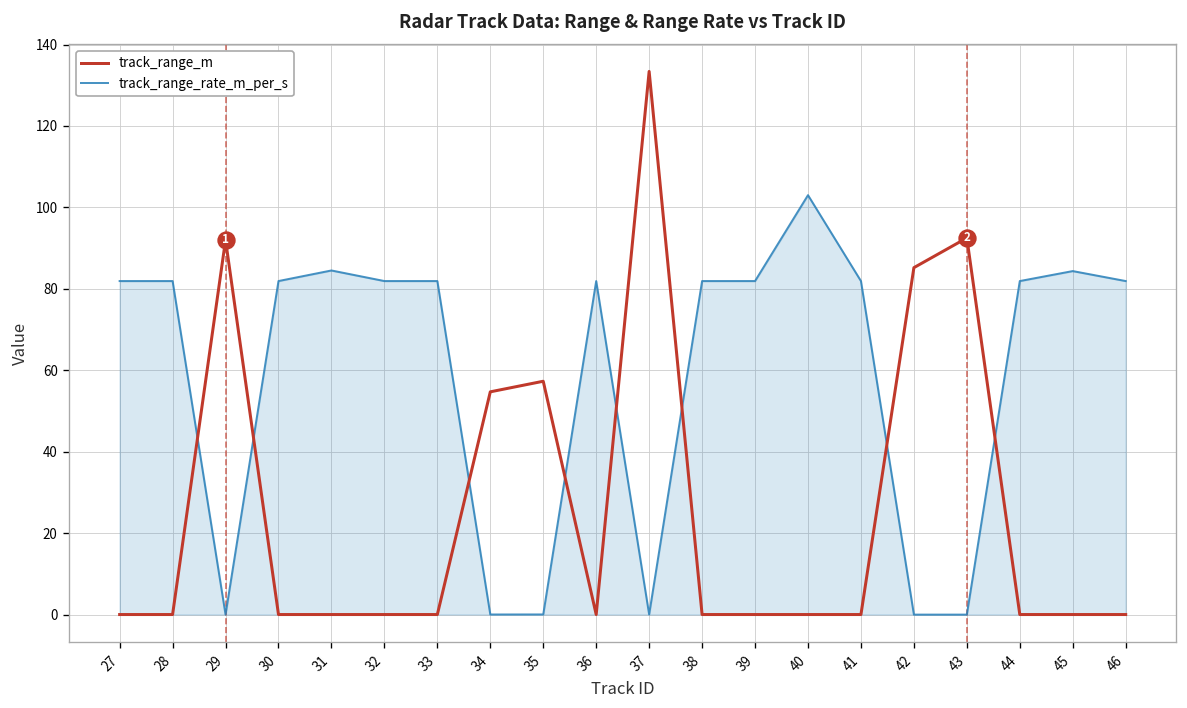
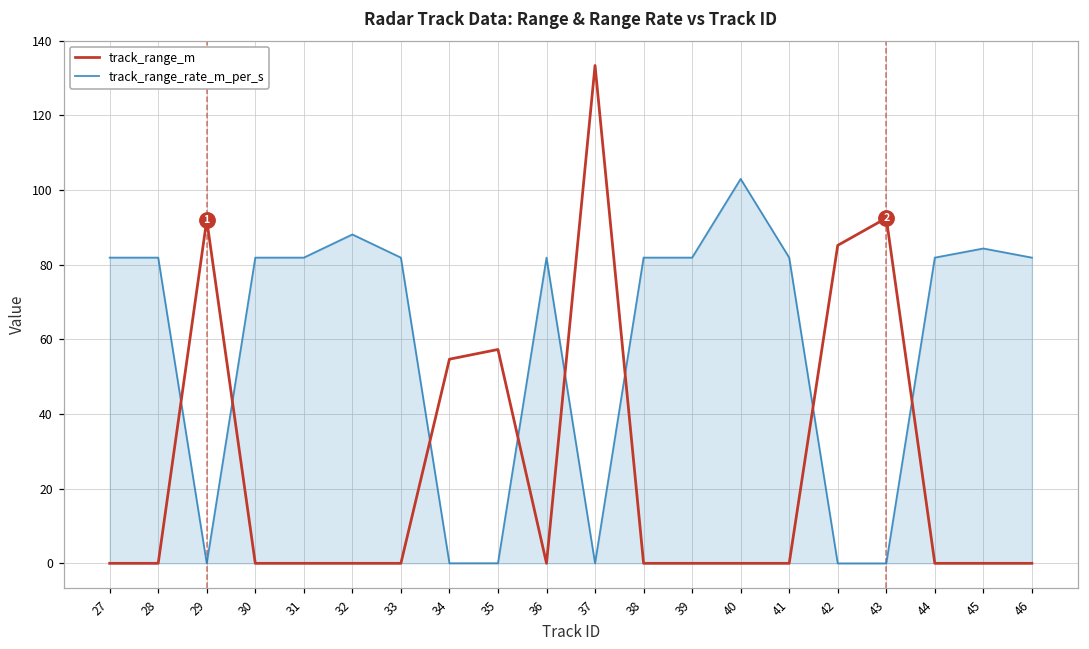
  {
    "track_range_rate_m_per_s": {
      "27": 82,
      "28": 82,
      "29": 0,
      "30": 82,
-     "31": 85,
-     "32": 82,
+     "31": 82,
+     "32": 88,
      "33": 82,
      "34": 0,
      "35": 0,
      "36": 82,
      "37": 0,
      "38": 82,
      "39": 82,
      "40": 103,
      "41": 82,
      "42": 0,
      "43": 0,
      "44": 82,
      "45": 84,
      "46": 82
    }
  }
